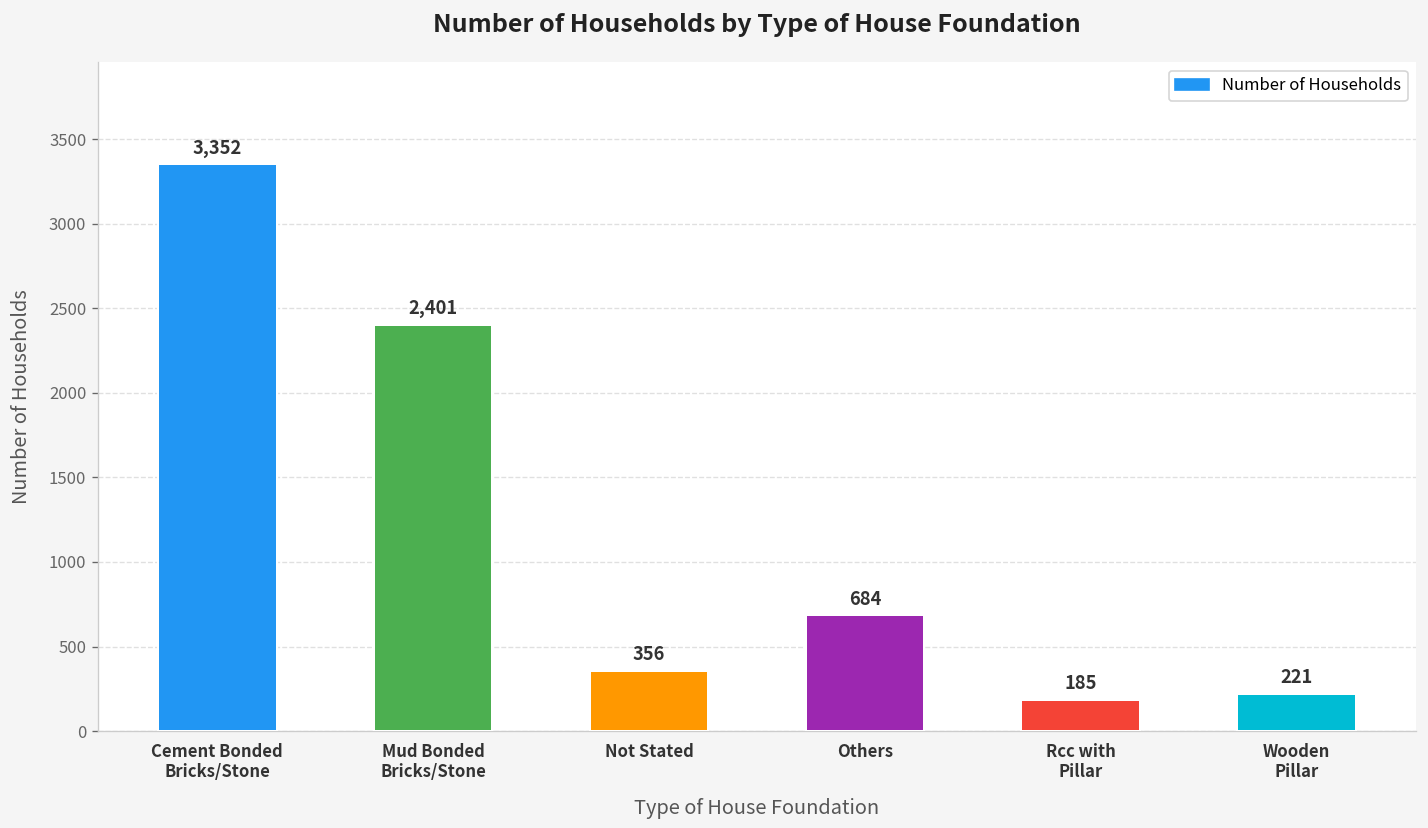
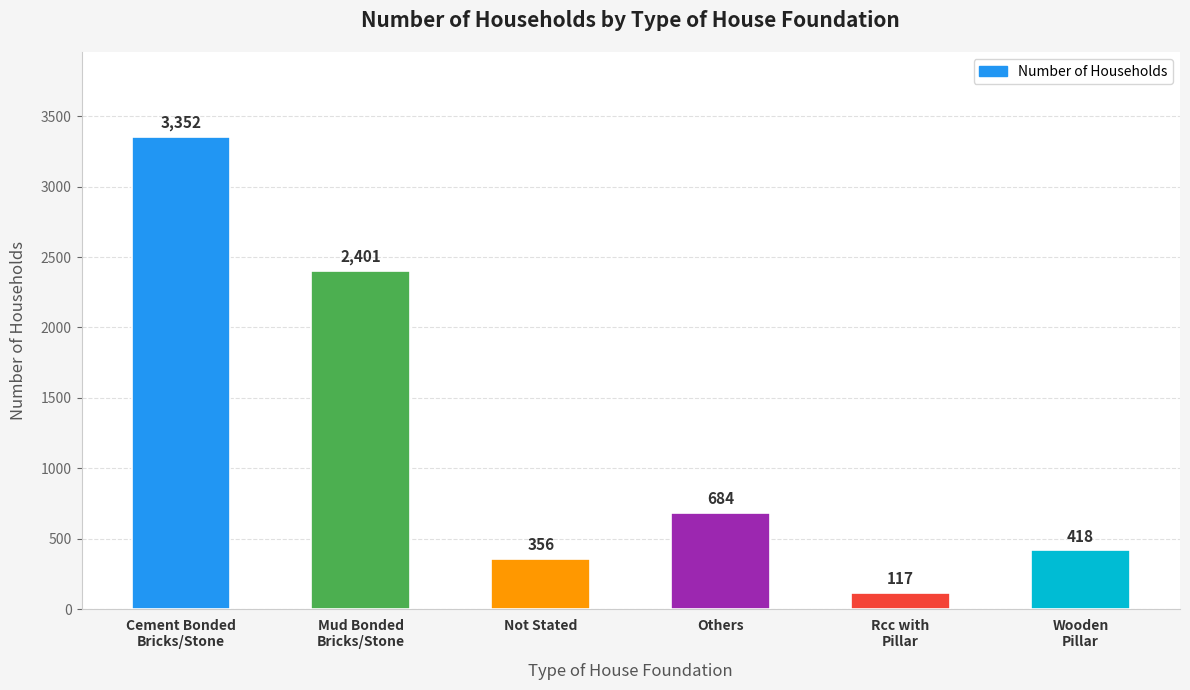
  {
    "Cement Bonded Bricks/Stone": "3,352",
    "Mud Bonded Bricks/Stone": "2,401",
    "Not Stated": "356",
    "Others": "684",
-   "Rcc with Pillar": "185",
-   "Wooden Pillar": "221"
+   "Rcc with Pillar": "117",
+   "Wooden Pillar": "418"
  }
